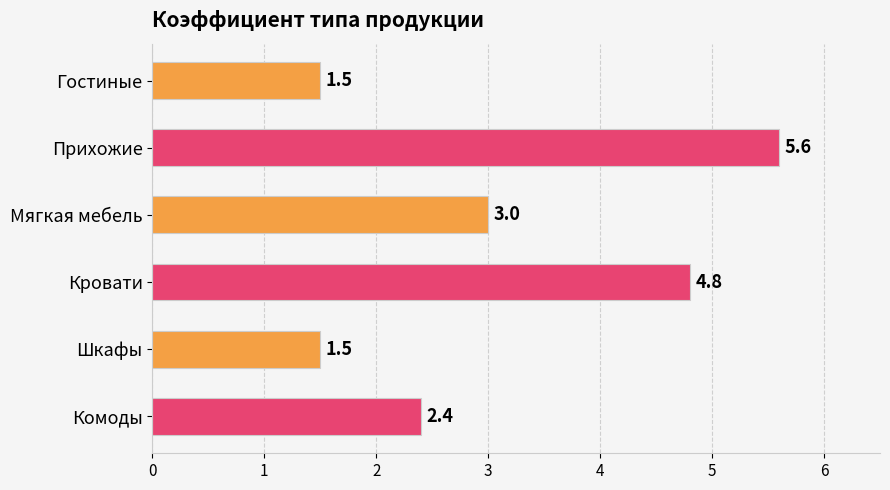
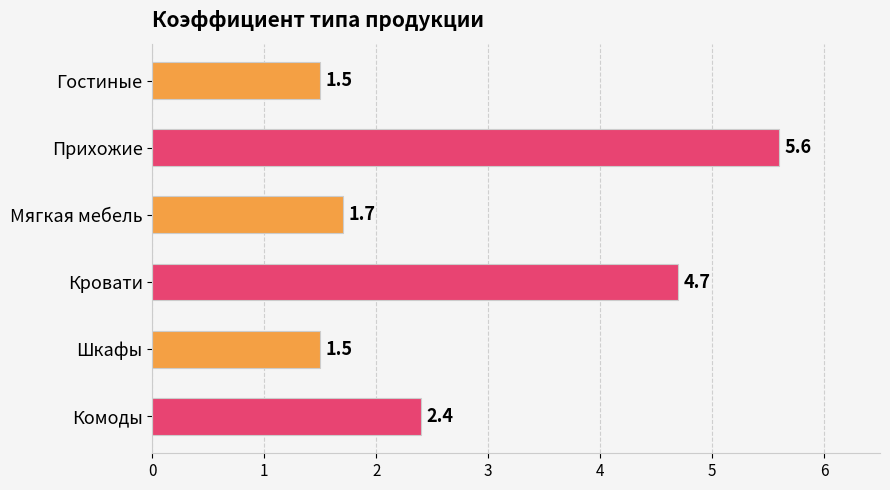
  {
    "Гостиные": 1.5,
    "Прихожие": 5.6,
-   "Мягкая мебель": 3.0,
-   "Кровати": 4.8,
+   "Мягкая мебель": 1.7,
+   "Кровати": 4.7,
    "Шкафы": 1.5,
    "Комоды": 2.4
  }
